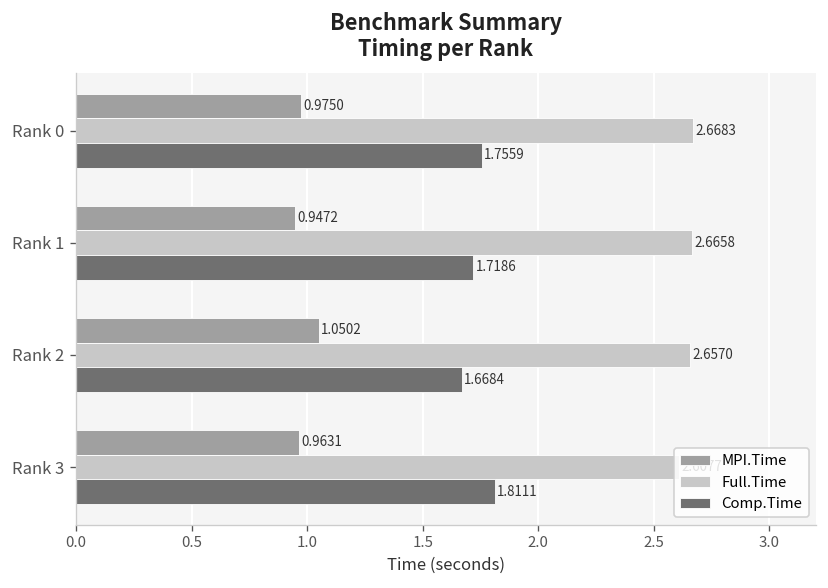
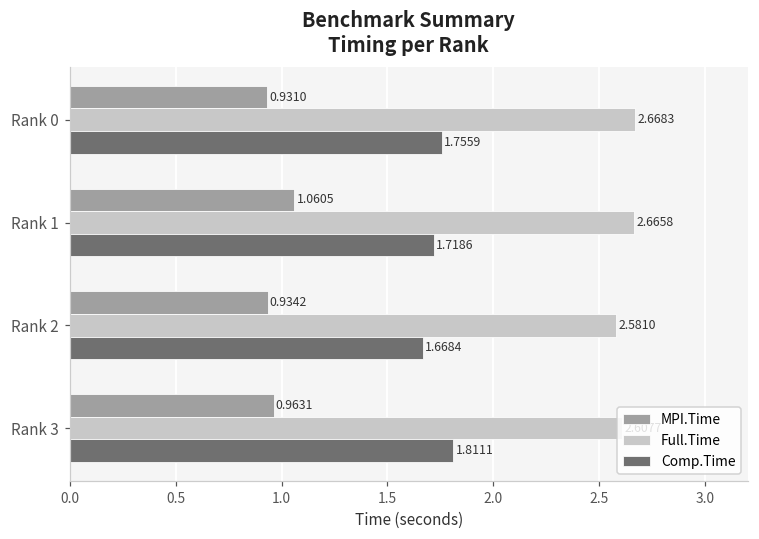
  {
    "MPI.Time": {
-     "Rank 0": 0.9750,
-     "Rank 1": 0.9472,
-     "Rank 2": 1.0502,
+     "Rank 0": 0.9310,
+     "Rank 1": 1.0605,
+     "Rank 2": 0.9342,
      "Rank 3": 0.9631
    },
    "Full.Time": {
      "Rank 0": 2.6683,
      "Rank 1": 2.6658,
-     "Rank 2": 2.6570
+     "Rank 2": 2.5810
    },
    "Comp.Time": {
      "Rank 0": 1.7559,
      "Rank 1": 1.7186,
      "Rank 2": 1.6684,
      "Rank 3": 1.8111
    }
  }
